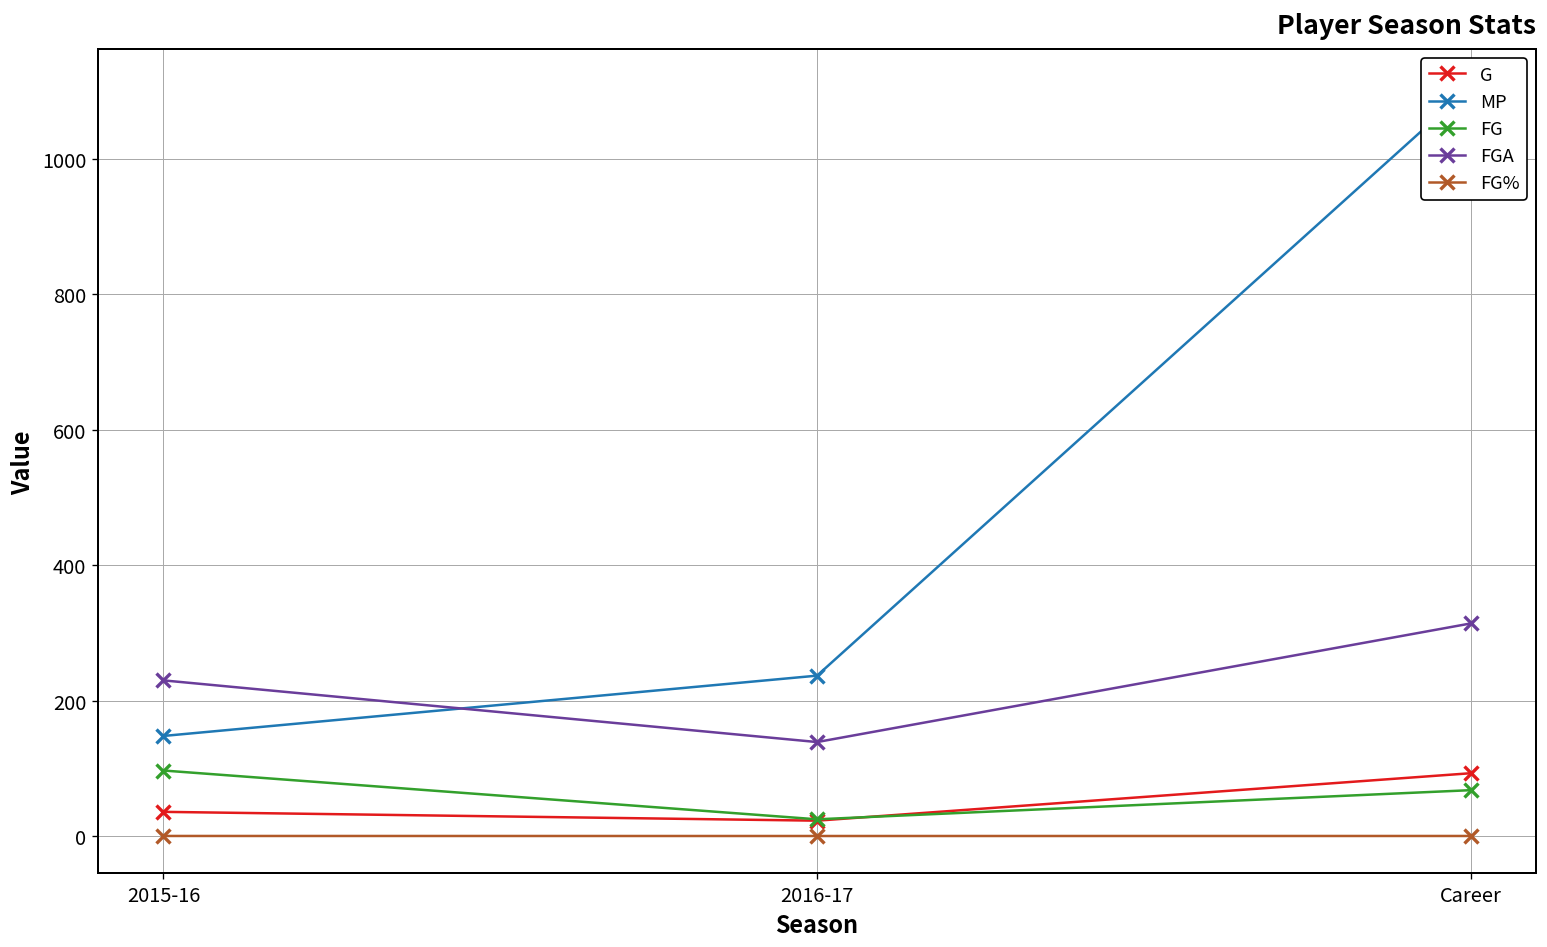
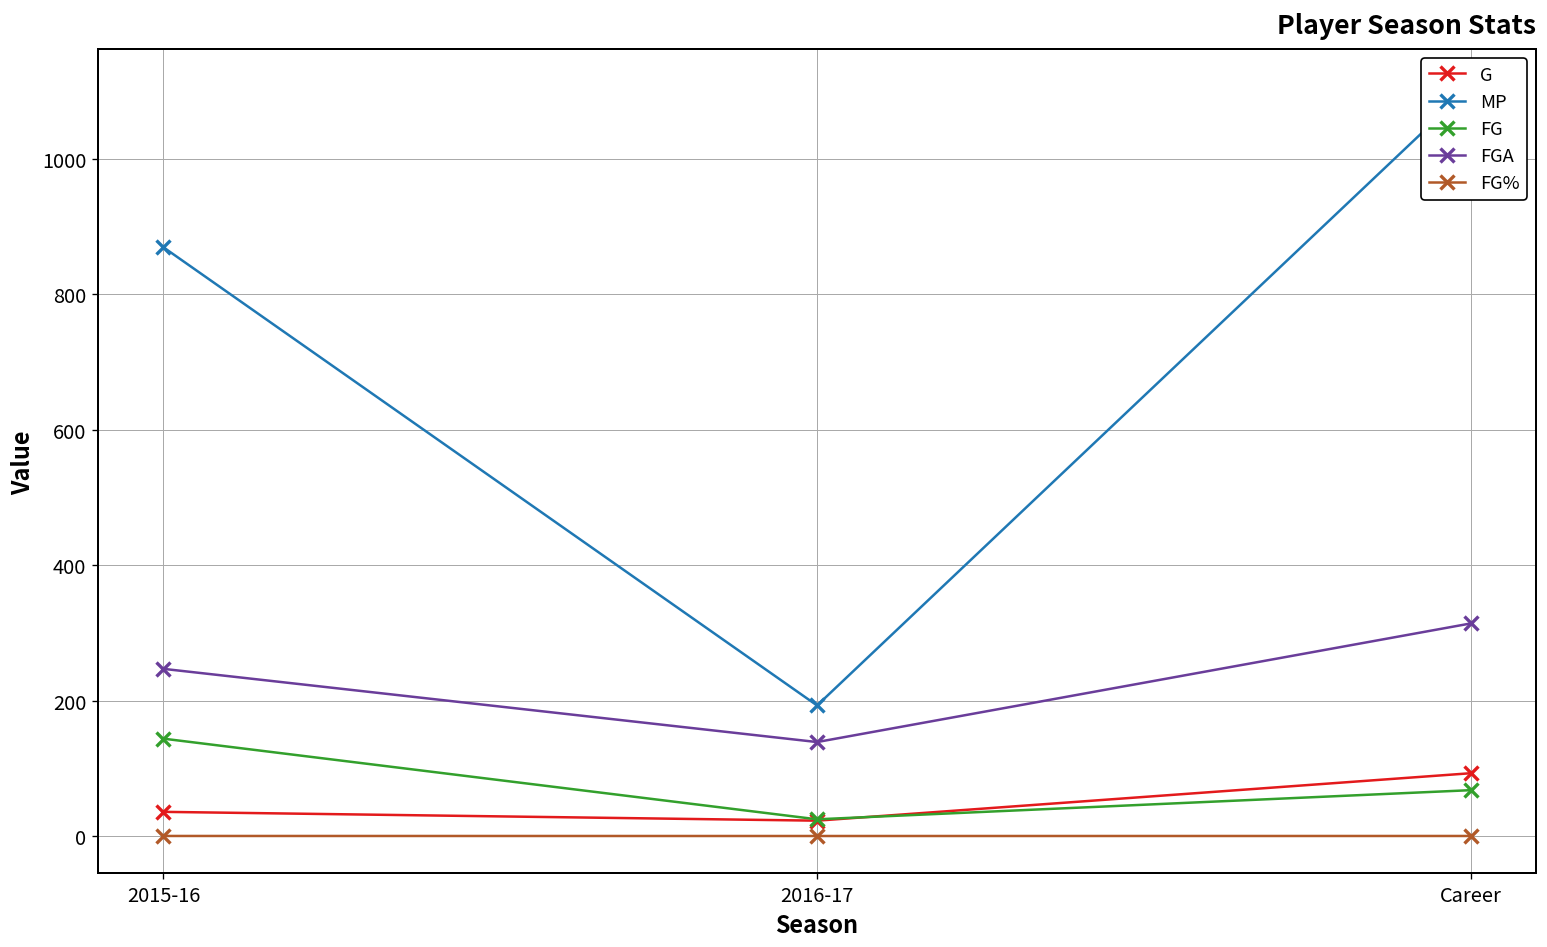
  {
    "G": {
      "2015-16": 40,
      "Career": 90
    },
    "MP": {
-     "2015-16": 150,
-     "2016-17": 240
+     "2015-16": 870,
+     "2016-17": 190
    },
    "FG": {
-     "2015-16": 100,
+     "2015-16": 140,
      "Career": 70
    },
    "FGA": {
-     "2015-16": 230,
+     "2015-16": 250,
      "2016-17": 140,
      "Career": 310
    },
    "FG%": {
      "2015-16": 0,
      "2016-17": 0,
      "Career": 0
    }
  }
